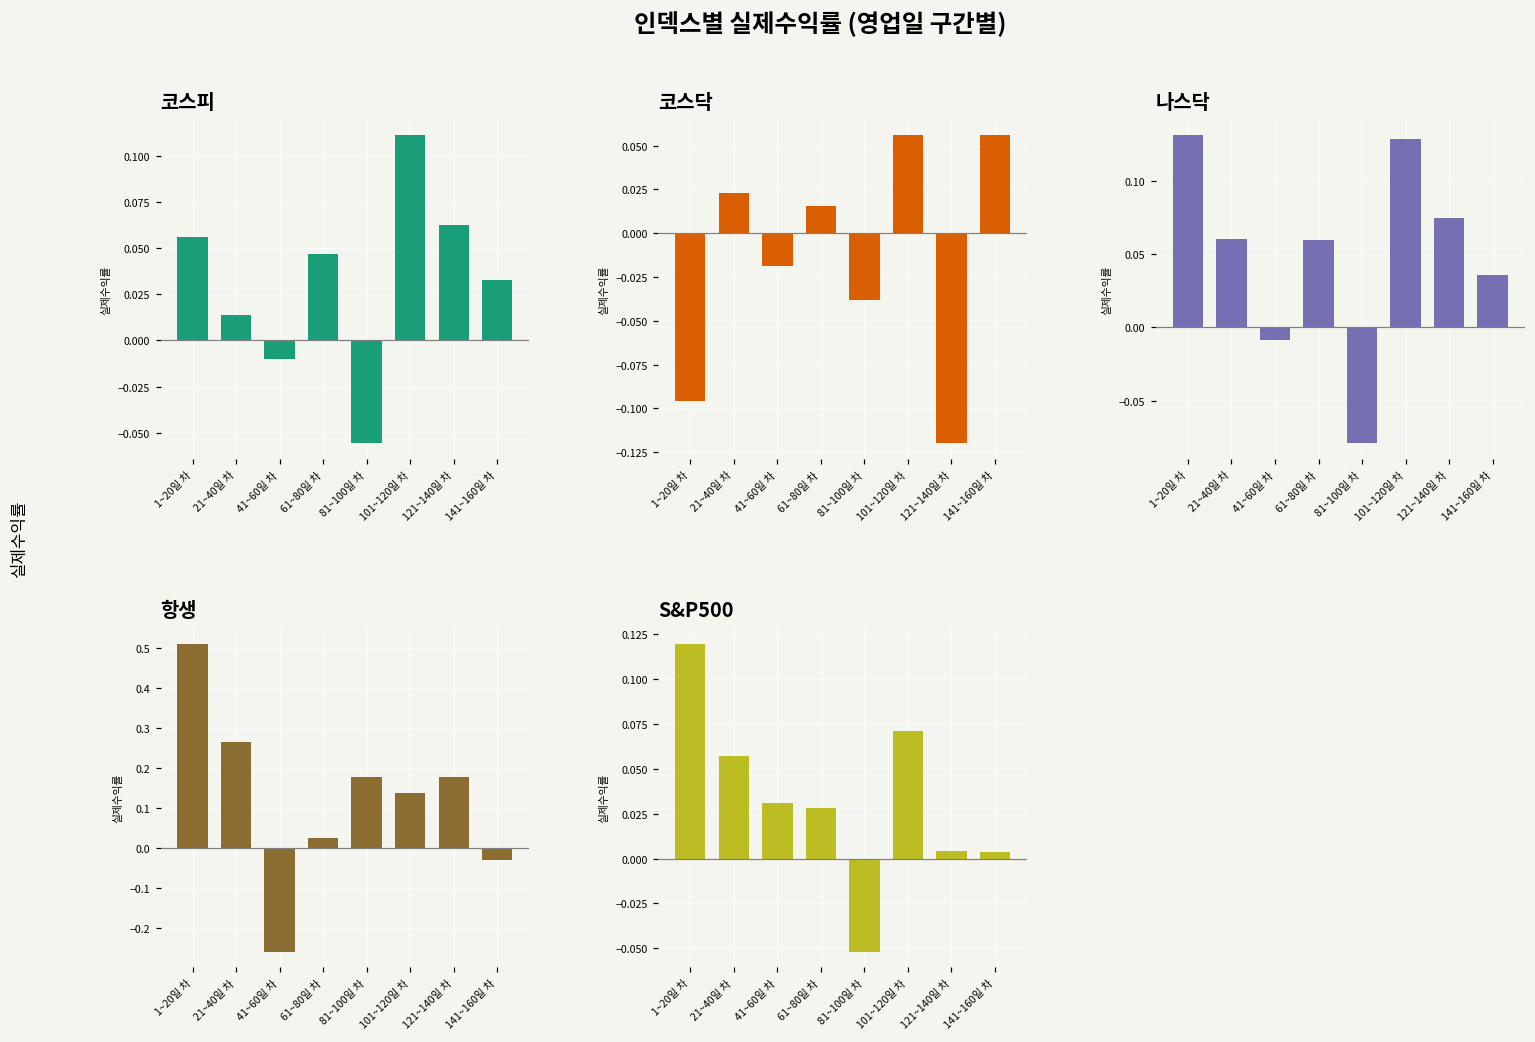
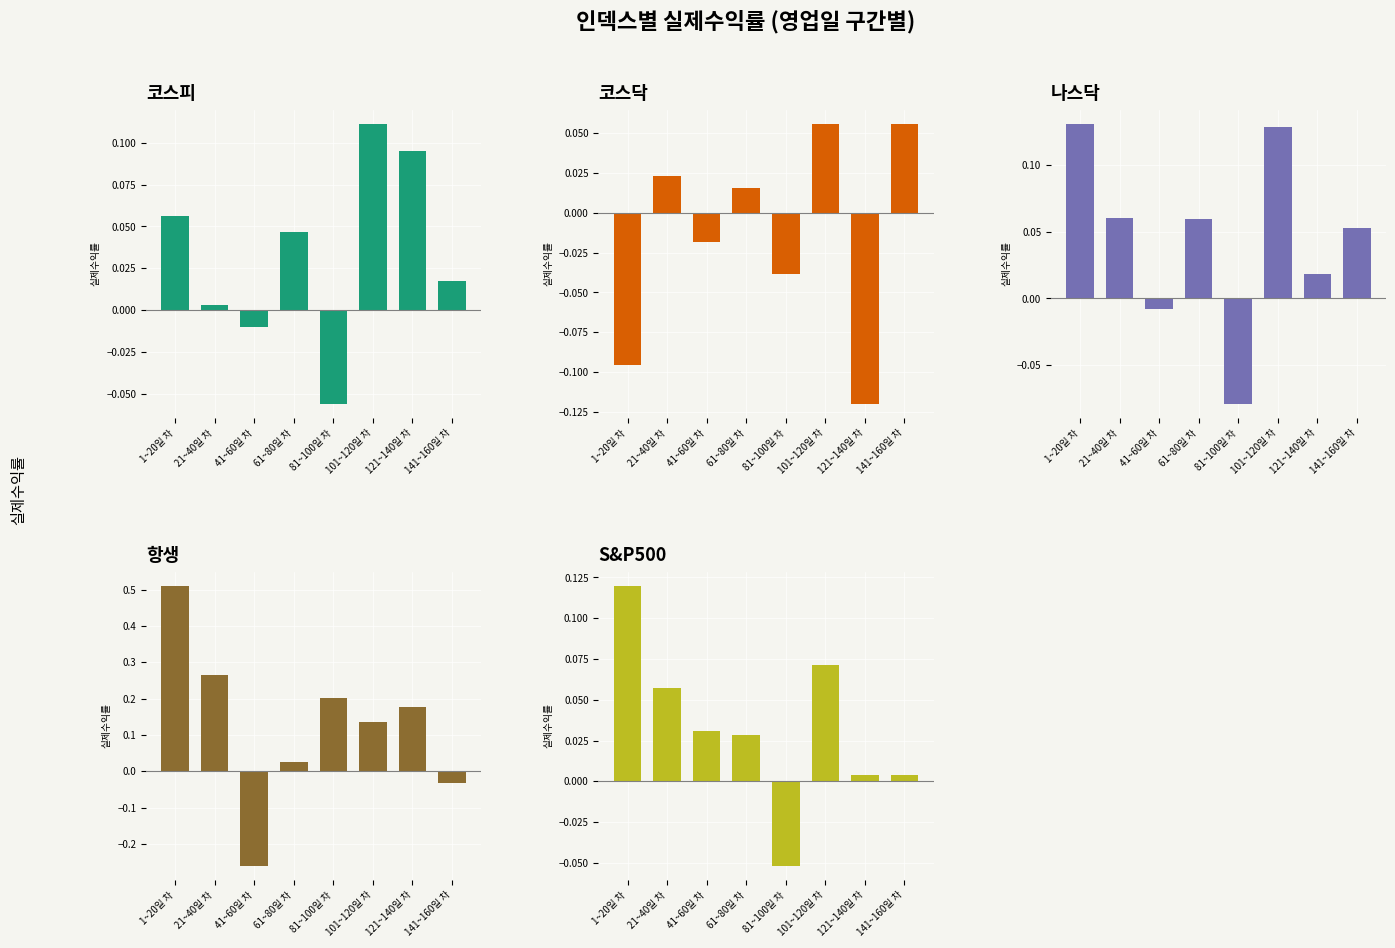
  {
    "코스피": {
      "1~20일 차": 0.056,
-     "21~40일 차": 0.014,
+     "21~40일 차": 0.003,
      "41~60일 차": -0.010,
      "61~80일 차": 0.047,
      "81~100일 차": -0.056,
      "101~120일 차": 0.111,
-     "121~140일 차": 0.063,
-     "141~160일 차": 0.033
+     "121~140일 차": 0.095,
+     "141~160일 차": 0.017
    },
    "코스닥": {
      "1~20일 차": -0.095,
      "21~40일 차": 0.023,
      "41~60일 차": -0.018,
      "61~80일 차": 0.016,
      "81~100일 차": -0.038,
      "101~120일 차": 0.056,
      "121~140일 차": -0.120,
      "141~160일 차": 0.056
    },
    "나스닥": {
      "1~20일 차": 0.131,
      "21~40일 차": 0.060,
      "41~60일 차": -0.008,
      "61~80일 차": 0.060,
      "81~100일 차": -0.079,
      "101~120일 차": 0.129,
-     "121~140일 차": 0.074,
-     "141~160일 차": 0.036
+     "121~140일 차": 0.018,
+     "141~160일 차": 0.053
    },
    "항생": {
      "1~20일 차": 0.51,
      "21~40일 차": 0.26,
      "41~60일 차": -0.26,
      "61~80일 차": 0.02,
-     "81~100일 차": 0.18,
+     "81~100일 차": 0.20,
      "101~120일 차": 0.14,
      "121~140일 차": 0.18,
      "141~160일 차": -0.03
    },
    "S&P500": {
      "1~20일 차": 0.120,
      "21~40일 차": 0.057,
      "41~60일 차": 0.031,
      "61~80일 차": 0.028,
      "81~100일 차": -0.052,
      "101~120일 차": 0.071,
      "121~140일 차": 0.004,
      "141~160일 차": 0.004
    }
  }
